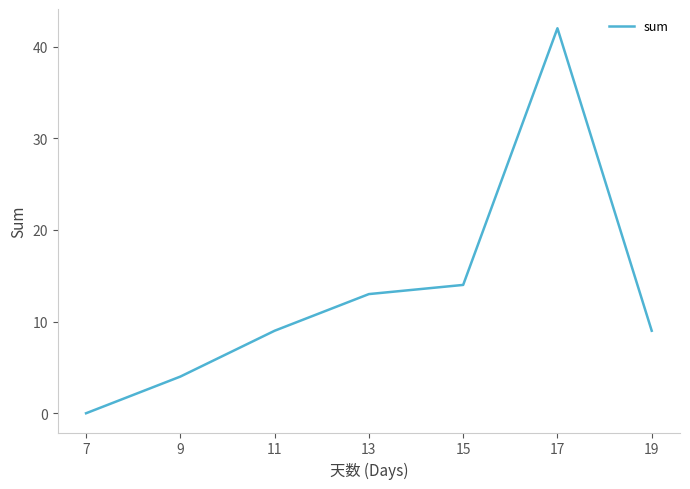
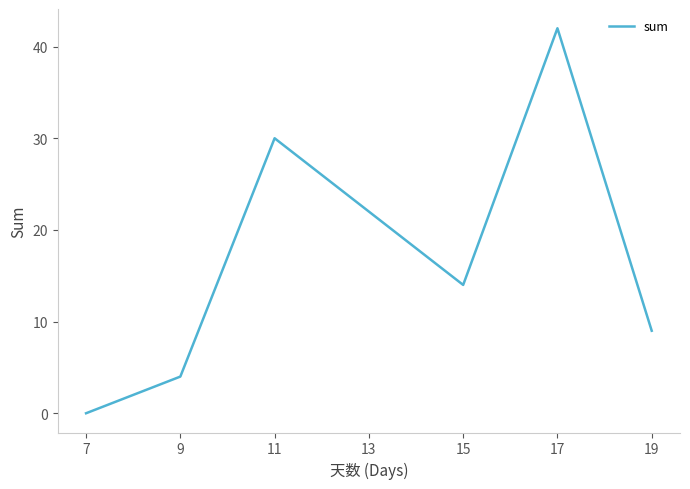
  {
    "7": 0,
    "9": 4,
-   "11": 9,
-   "13": 13,
+   "11": 30,
+   "13": 22,
    "15": 14,
    "17": 42,
    "19": 9
  }
